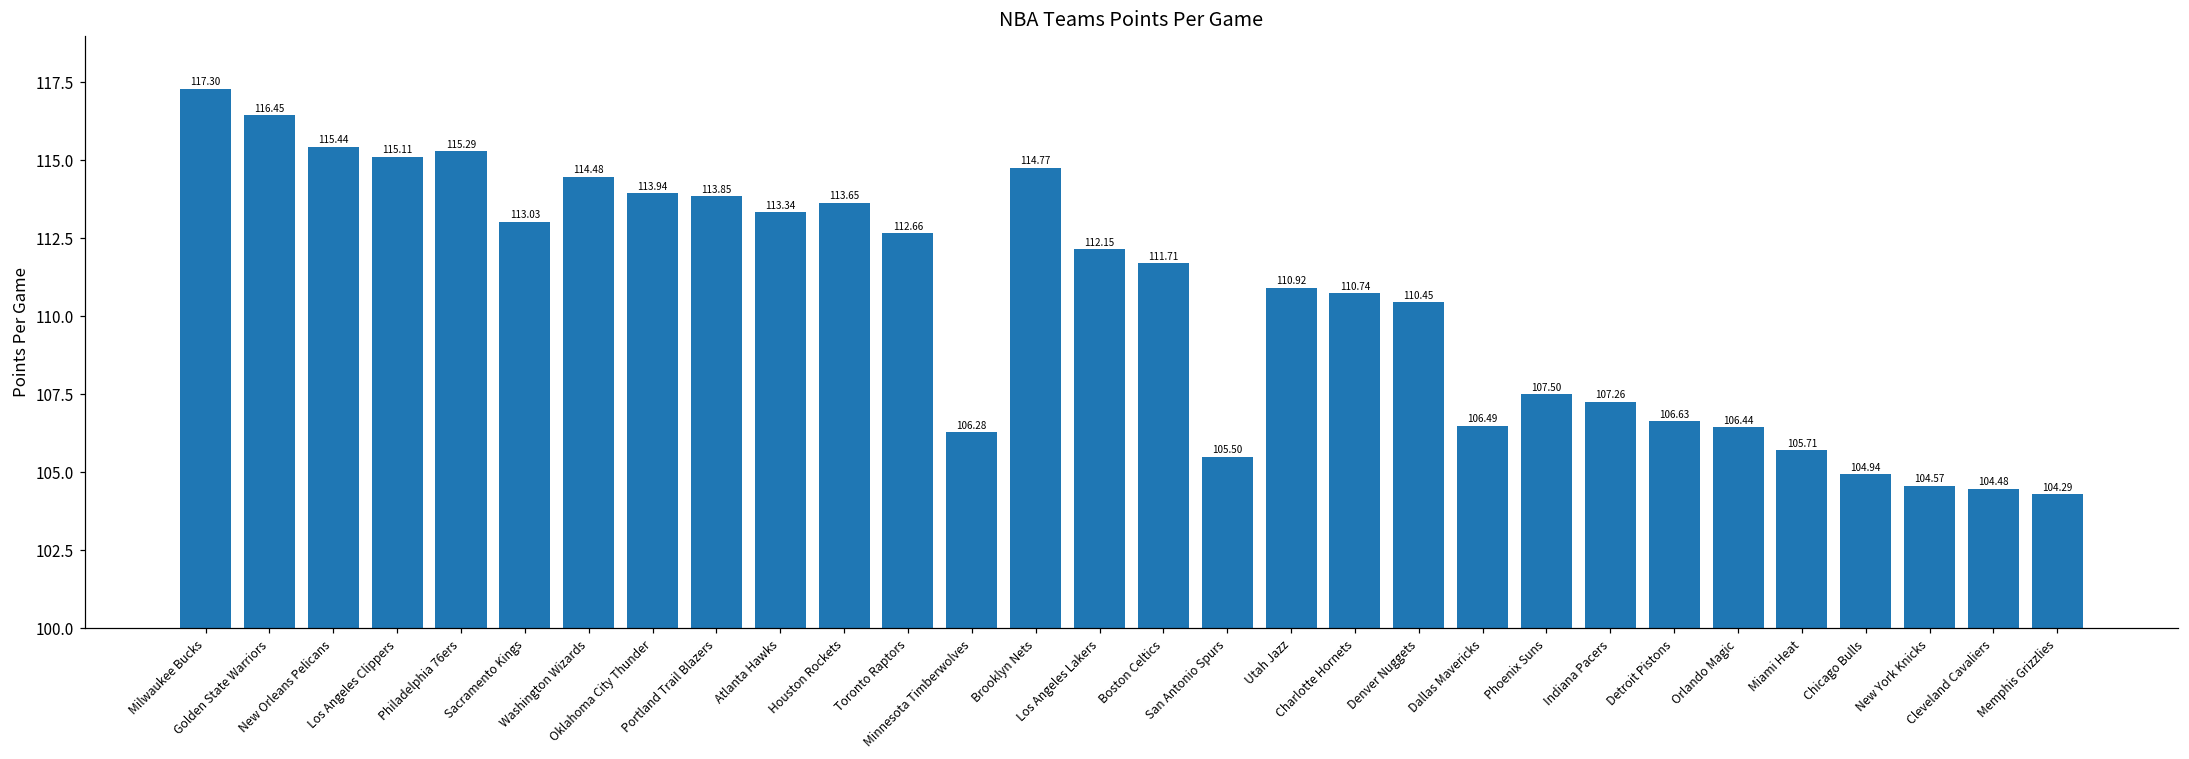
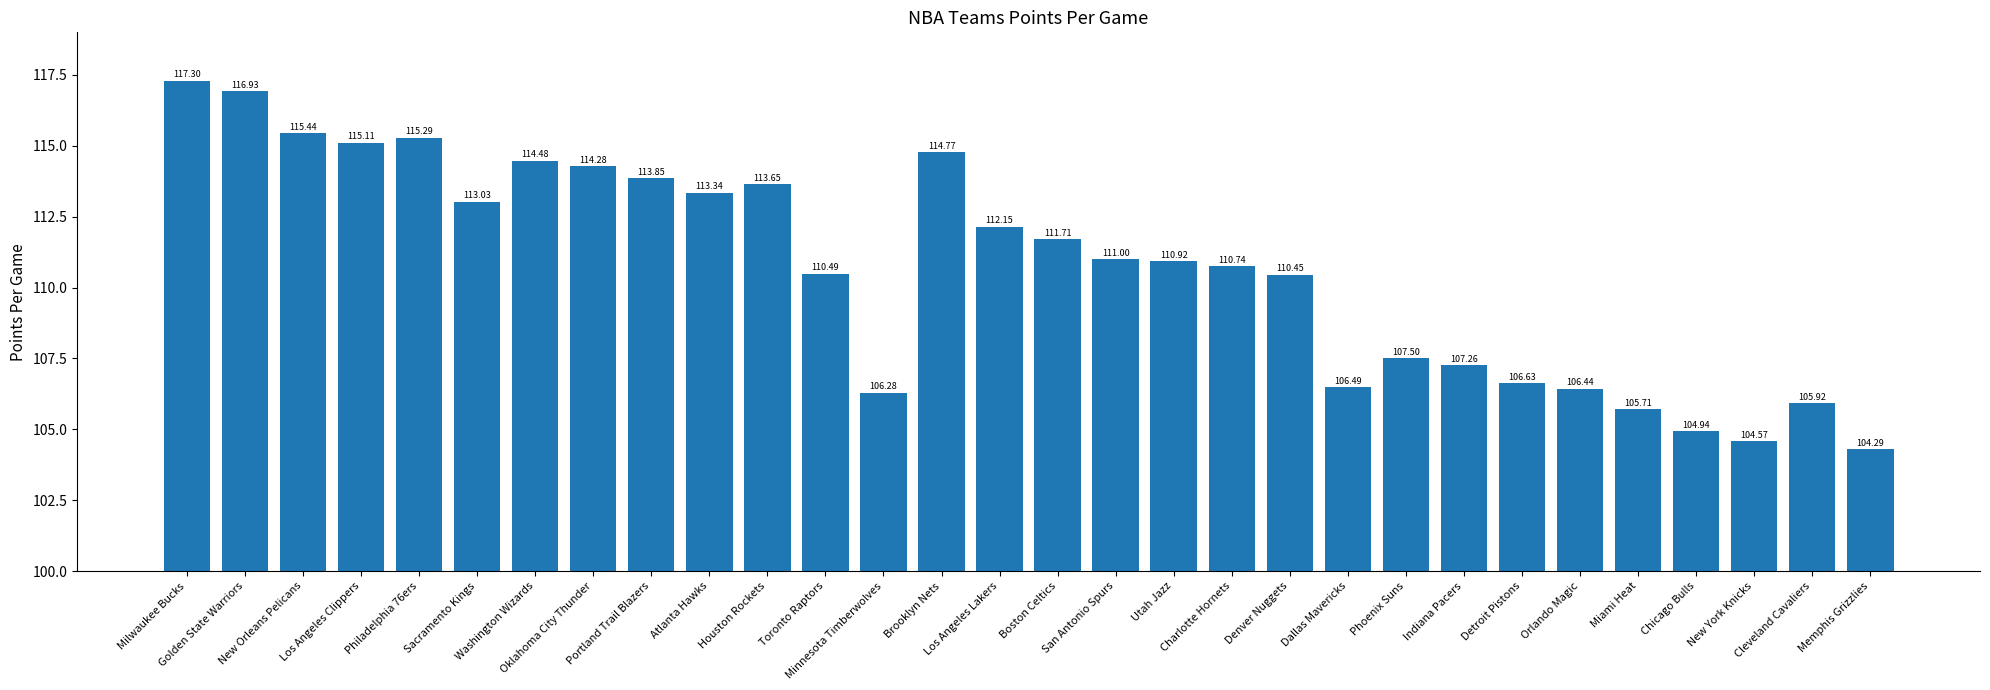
  {
    "Milwaukee Bucks": 117.30,
-   "Golden State Warriors": 116.45,
+   "Golden State Warriors": 116.93,
    "New Orleans Pelicans": 115.44,
    "Los Angeles Clippers": 115.11,
    "Philadelphia 76ers": 115.29,
    "Sacramento Kings": 113.03,
    "Washington Wizards": 114.48,
-   "Oklahoma City Thunder": 113.94,
+   "Oklahoma City Thunder": 114.28,
    "Portland Trail Blazers": 113.85,
    "Atlanta Hawks": 113.34,
    "Houston Rockets": 113.65,
-   "Toronto Raptors": 112.66,
+   "Toronto Raptors": 110.49,
    "Minnesota Timberwolves": 106.28,
    "Brooklyn Nets": 114.77,
    "Los Angeles Lakers": 112.15,
    "Boston Celtics": 111.71,
-   "San Antonio Spurs": 105.50,
+   "San Antonio Spurs": 111.00,
    "Utah Jazz": 110.92,
    "Charlotte Hornets": 110.74,
    "Denver Nuggets": 110.45,
    "Dallas Mavericks": 106.49,
    "Phoenix Suns": 107.50,
    "Indiana Pacers": 107.26,
    "Detroit Pistons": 106.63,
    "Orlando Magic": 106.44,
    "Miami Heat": 105.71,
    "Chicago Bulls": 104.94,
    "New York Knicks": 104.57,
-   "Cleveland Cavaliers": 104.48,
+   "Cleveland Cavaliers": 105.92,
    "Memphis Grizzlies": 104.29
  }
